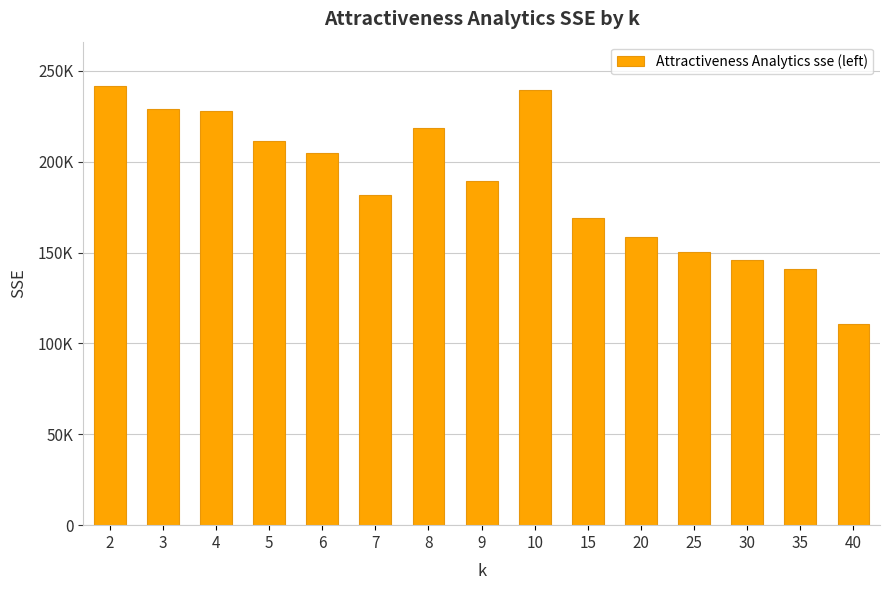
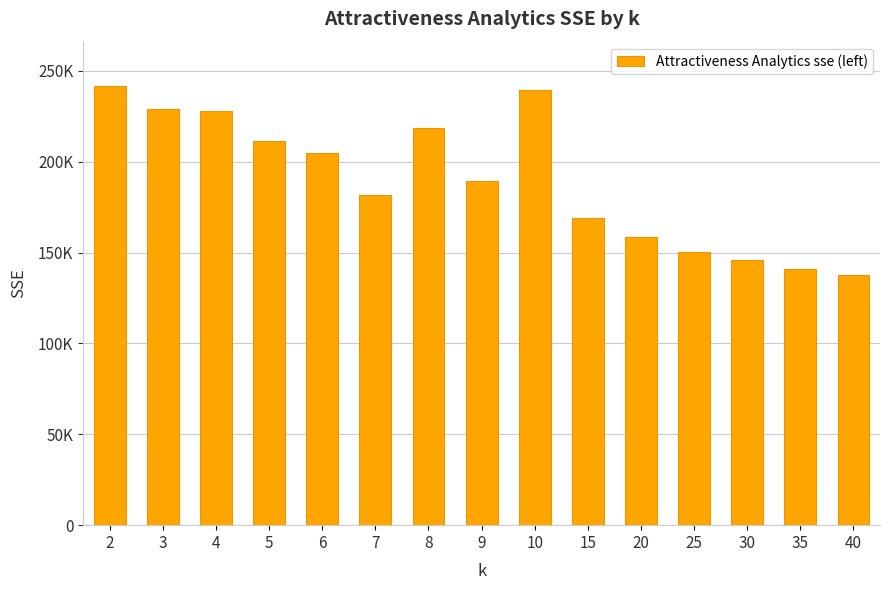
  {
    "2": 242000,
    "3": 229000,
    "4": 228000,
    "5": 211000,
    "6": 205000,
    "7": 182000,
    "8": 219000,
    "9": 190000,
    "10": 239000,
    "15": 169000,
    "20": 159000,
    "25": 150000,
    "30": 146000,
    "35": 141000,
-   "40": 111000
+   "40": 138000
  }
